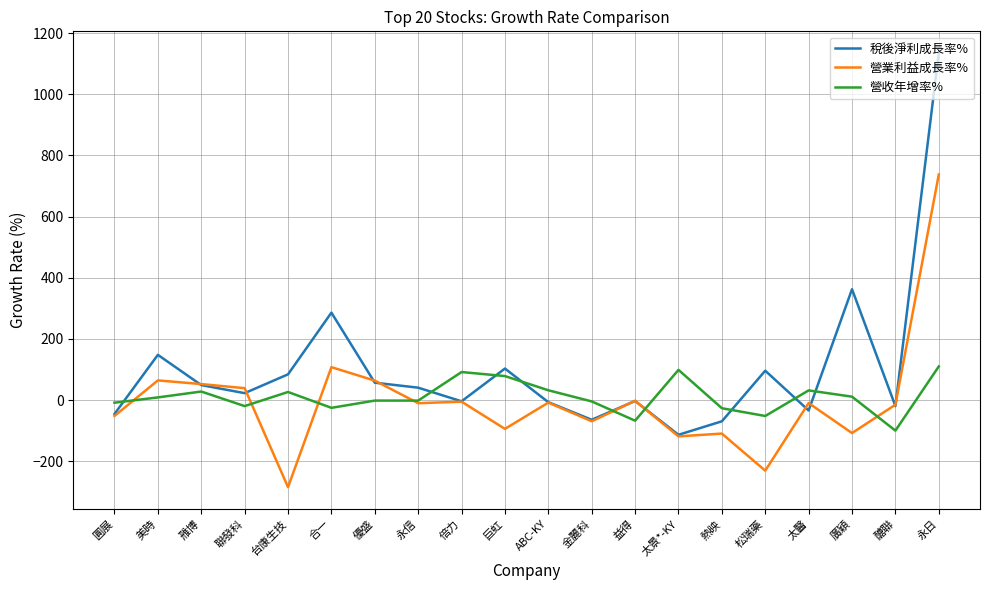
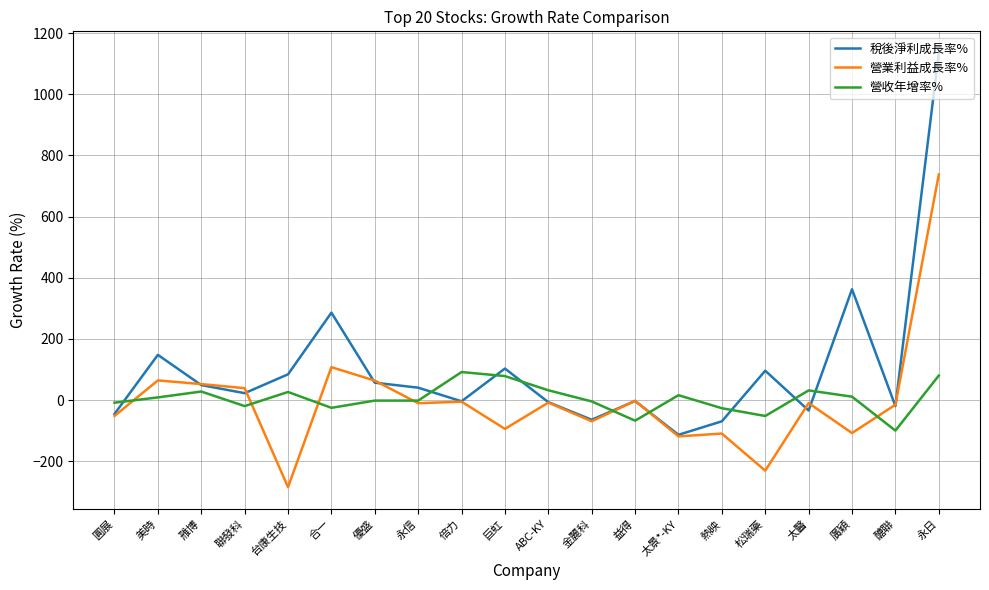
  {
    "稅後淨利成長率%": {
      "美時": 150,
      "聯發科": 20,
      "台康生技": 80,
      "合一": 290,
      "永信": 40,
      "巨虹": 100,
      "熱映": -70,
      "松瑞藥": 100,
      "太醫": -30,
      "廣穎": 360
    },
    "營業利益成長率%": {
      "美時": 60,
      "聯發科": 40,
      "台康生技": -280,
      "合一": 110,
      "永信": -10,
      "巨虹": -90,
      "熱映": -110,
      "松瑞藥": -230,
      "太醫": -10,
      "廣穎": -110,
      "永日": 740
    },
    "營收年增率%": {
      "圓展": -10,
      "美時": 10,
      "雃博": 30,
      "聯發科": -20,
      "台康生技": 30,
      "合一": -30,
      "優盛": 0,
      "永信": 0,
      "倍力": 90,
      "巨虹": 80,
      "ABC-KY": 30,
      "金麗科": 0,
      "益得": -70,
-     "太景*-KY": 100,
+     "太景*-KY": 20,
      "熱映": -30,
      "松瑞藥": -50,
      "太醫": 30,
      "廣穎": 10,
      "醣聯": -100,
-     "永日": 110
+     "永日": 80
    }
  }
